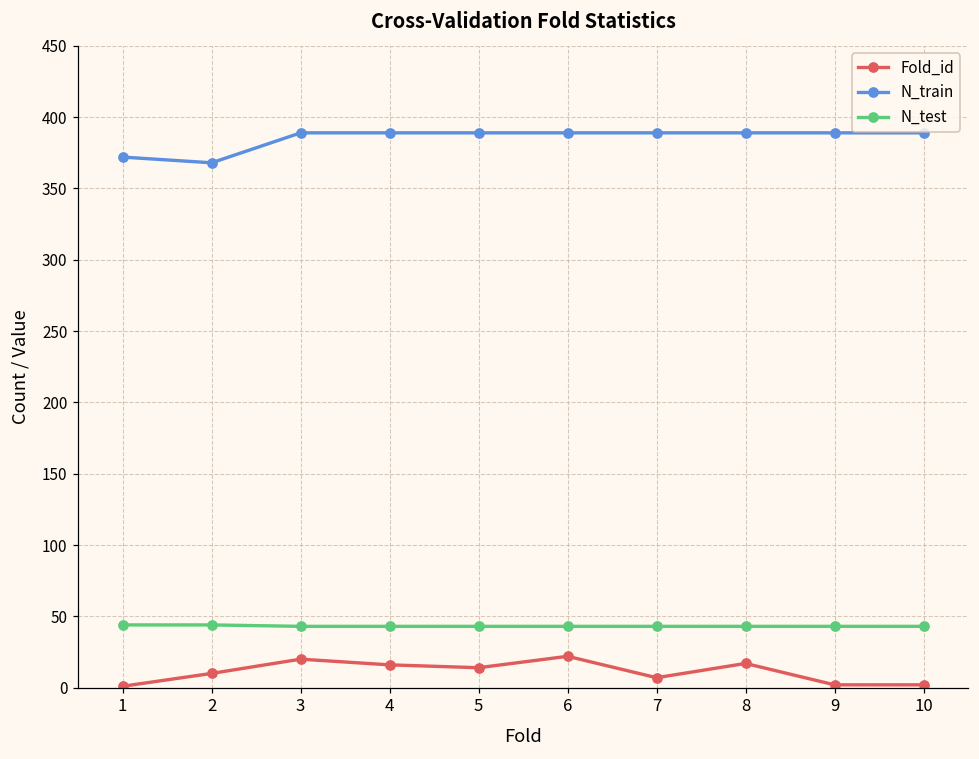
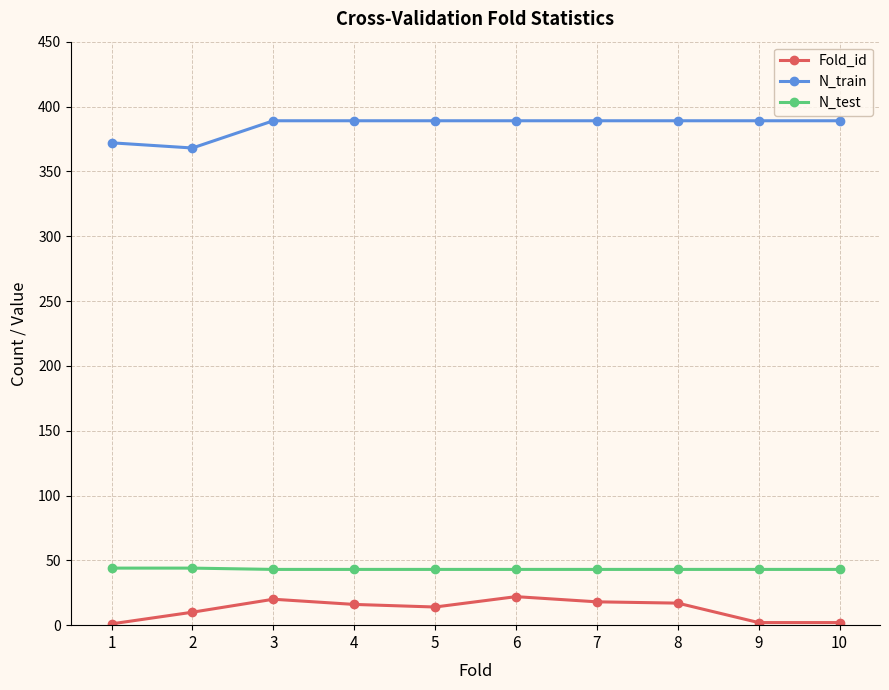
  {
    "Fold_id": {
      "1": 1,
      "2": 10,
      "3": 20,
      "4": 16,
      "5": 14,
      "6": 22,
-     "7": 7,
+     "7": 18,
      "8": 17,
      "9": 2,
      "10": 2
    },
    "N_train": {
      "1": 372,
      "2": 368,
      "3": 389,
      "4": 389,
      "5": 389,
      "6": 389,
      "7": 389,
      "8": 389,
      "9": 389,
      "10": 389
    },
    "N_test": {
      "1": 44,
      "2": 44,
      "3": 43,
      "4": 43,
      "5": 43,
      "6": 43,
      "7": 43,
      "8": 43,
      "9": 43,
      "10": 43
    }
  }
